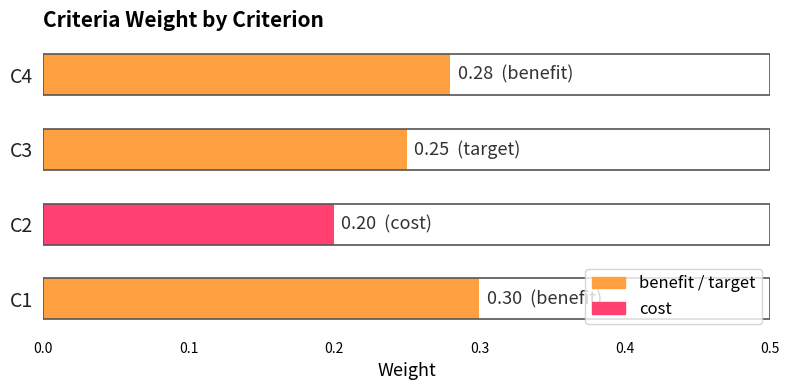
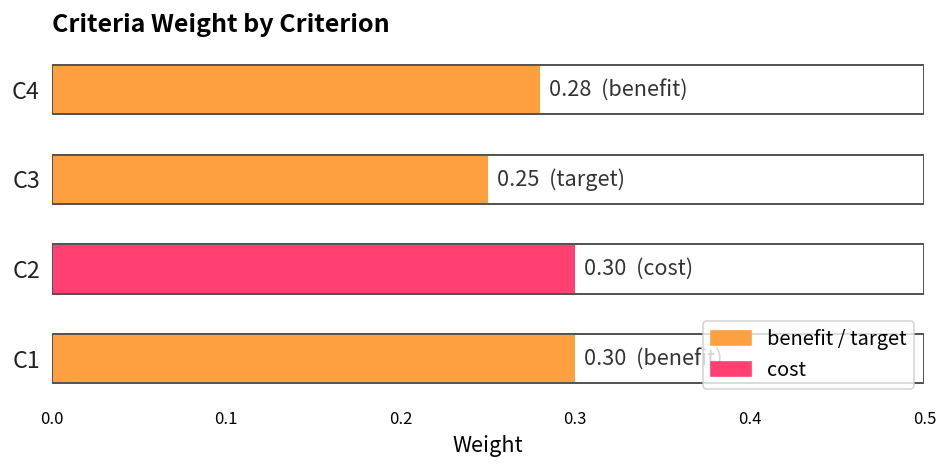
  {
    "C4": 0.28,
    "C3": 0.25,
-   "C2": 0.20
+   "C2": 0.30
  }
